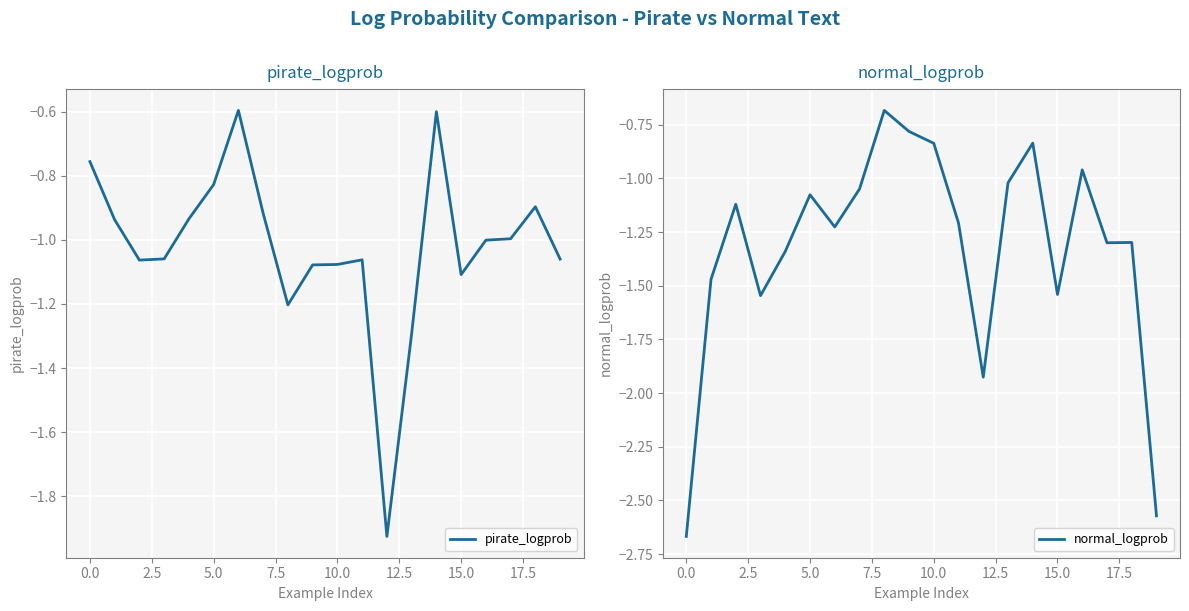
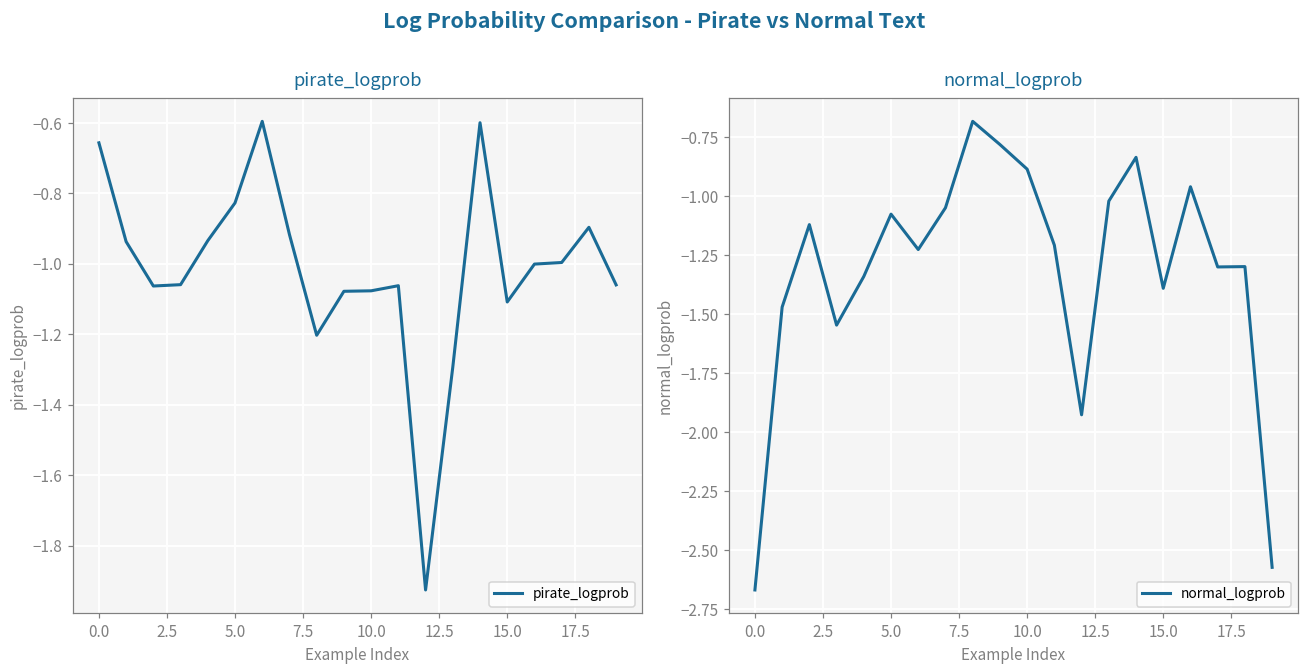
  {
    "pirate_logprob": {
-     "0.0": -0.76,
+     "0.0": -0.66,
      "5.0": -0.83,
      "10.0": -1.08,
      "15.0": -1.11
    },
    "normal_logprob": {
      "0.0": -2.67,
      "5.0": -1.08,
-     "10.0": -0.84,
-     "15.0": -1.54
+     "10.0": -0.89,
+     "15.0": -1.39
    }
  }
